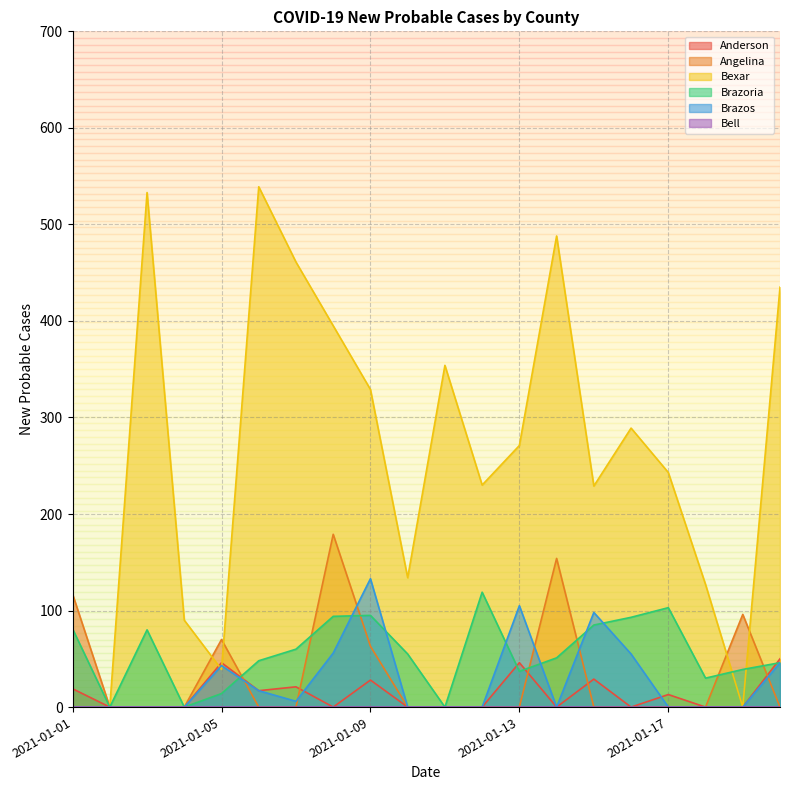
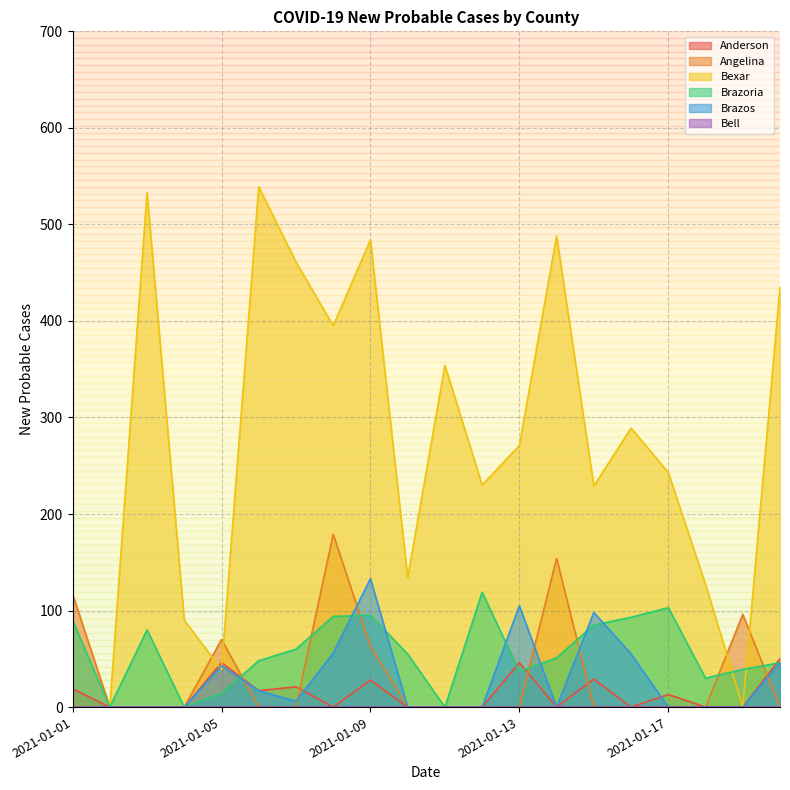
  {
    "Bexar": {
      "2021-01-05": 40,
-     "2021-01-09": 330,
+     "2021-01-09": 480,
      "2021-01-13": 270,
      "2021-01-17": 240
    },
    "Brazoria": {
-     "2021-01-01": 80,
+     "2021-01-01": 90,
      "2021-01-05": 10,
      "2021-01-09": 100,
      "2021-01-13": 40,
      "2021-01-17": 100
    },
    "Brazos": {
      "2021-01-05": 40,
      "2021-01-09": 130,
      "2021-01-13": 110
    },
    "Bell": {
      "2021-01-05": 0,
      "2021-01-09": 0
    }
  }
